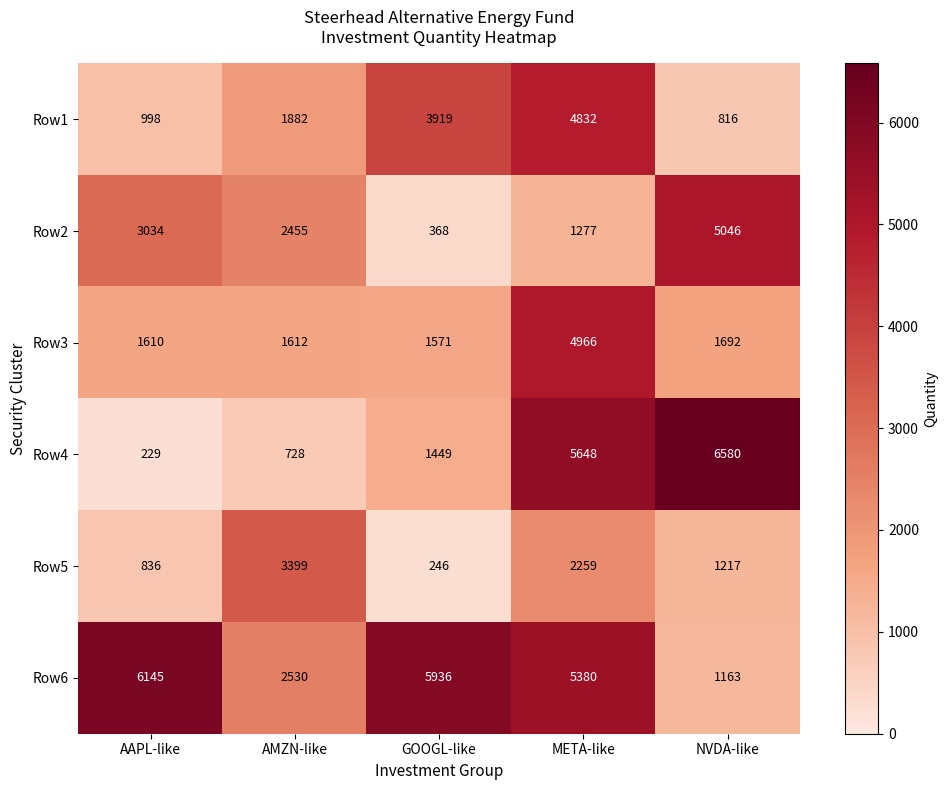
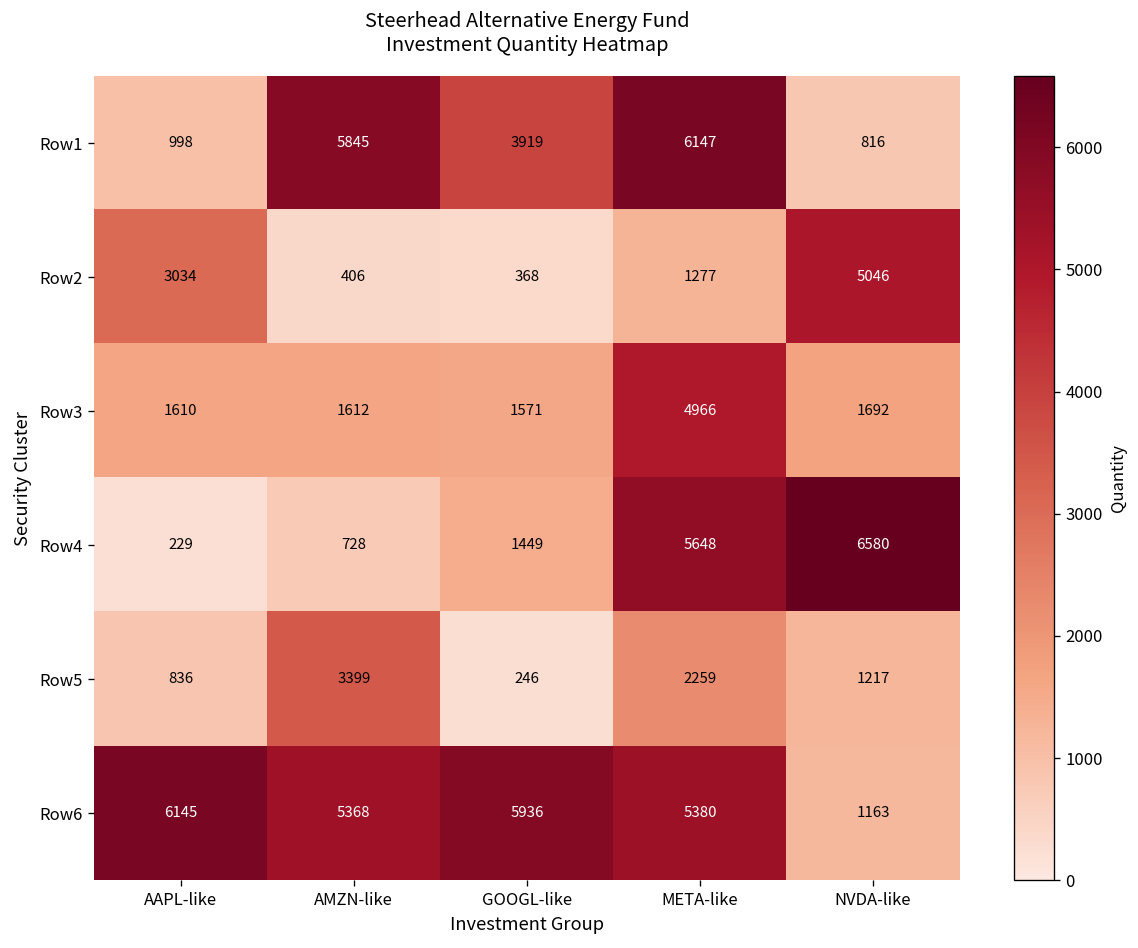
  {
    "Row1": {
      "AAPL-like": 998,
-     "AMZN-like": 1882,
+     "AMZN-like": 5845,
      "GOOGL-like": 3919,
-     "META-like": 4832,
+     "META-like": 6147,
      "NVDA-like": 816
    },
    "Row2": {
      "AAPL-like": 3034,
-     "AMZN-like": 2455,
+     "AMZN-like": 406,
      "GOOGL-like": 368,
      "META-like": 1277,
      "NVDA-like": 5046
    },
    "Row3": {
      "AAPL-like": 1610,
      "AMZN-like": 1612,
      "GOOGL-like": 1571,
      "META-like": 4966,
      "NVDA-like": 1692
    },
    "Row4": {
      "AAPL-like": 229,
      "AMZN-like": 728,
      "GOOGL-like": 1449,
      "META-like": 5648,
      "NVDA-like": 6580
    },
    "Row5": {
      "AAPL-like": 836,
      "AMZN-like": 3399,
      "GOOGL-like": 246,
      "META-like": 2259,
      "NVDA-like": 1217
    },
    "Row6": {
      "AAPL-like": 6145,
-     "AMZN-like": 2530,
+     "AMZN-like": 5368,
      "GOOGL-like": 5936,
      "META-like": 5380,
      "NVDA-like": 1163
    }
  }
